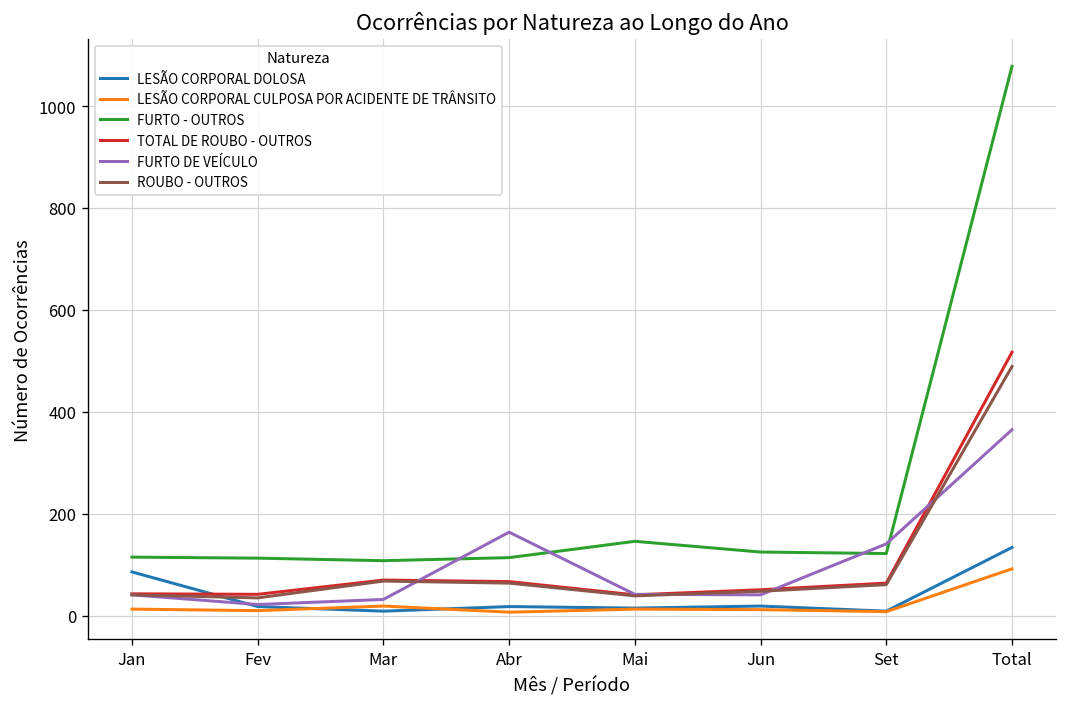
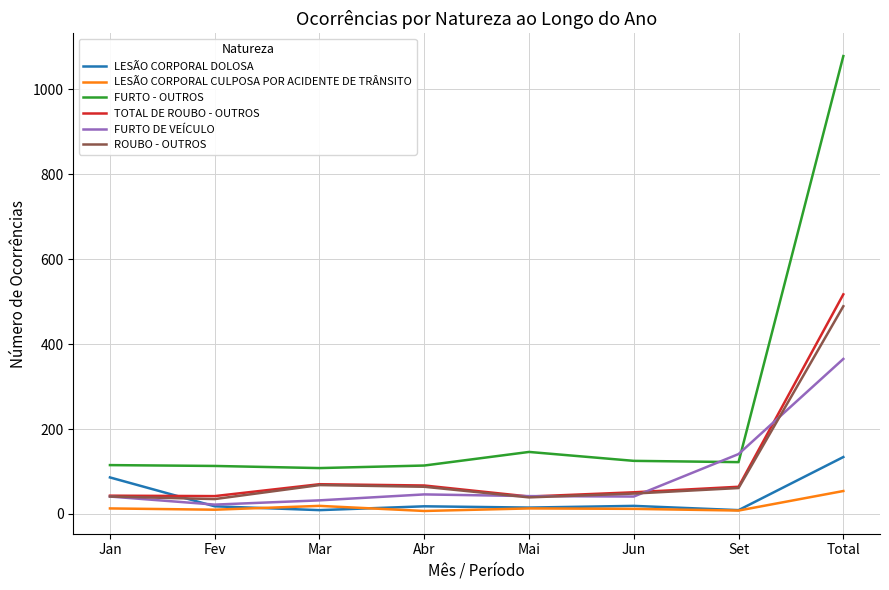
  {
    "LESÃO CORPORAL DOLOSA": {
      "Jan": 90,
      "Mar": 10,
      "Abr": 20,
      "Jun": 20,
      "Total": 130
    },
    "LESÃO CORPORAL CULPOSA POR ACIDENTE DE TRÂNSITO": {
      "Jan": 10,
      "Fev": 10,
      "Mar": 20,
      "Abr": 10,
      "Jun": 10,
-     "Total": 90
+     "Total": 50
    },
    "FURTO - OUTROS": {
      "Jan": 120,
      "Fev": 110,
      "Mar": 110,
      "Abr": 110,
      "Mai": 150,
      "Jun": 130,
      "Set": 120,
      "Total": 1080
    },
    "TOTAL DE ROUBO - OUTROS": {
      "Fev": 40,
      "Total": 520
    },
    "FURTO DE VEÍCULO": {
      "Mar": 30,
-     "Abr": 160,
+     "Abr": 50,
      "Jun": 40,
      "Set": 140,
      "Total": 370
    },
    "ROUBO - OUTROS": {
      "Fev": 40,
      "Total": 490
    }
  }
